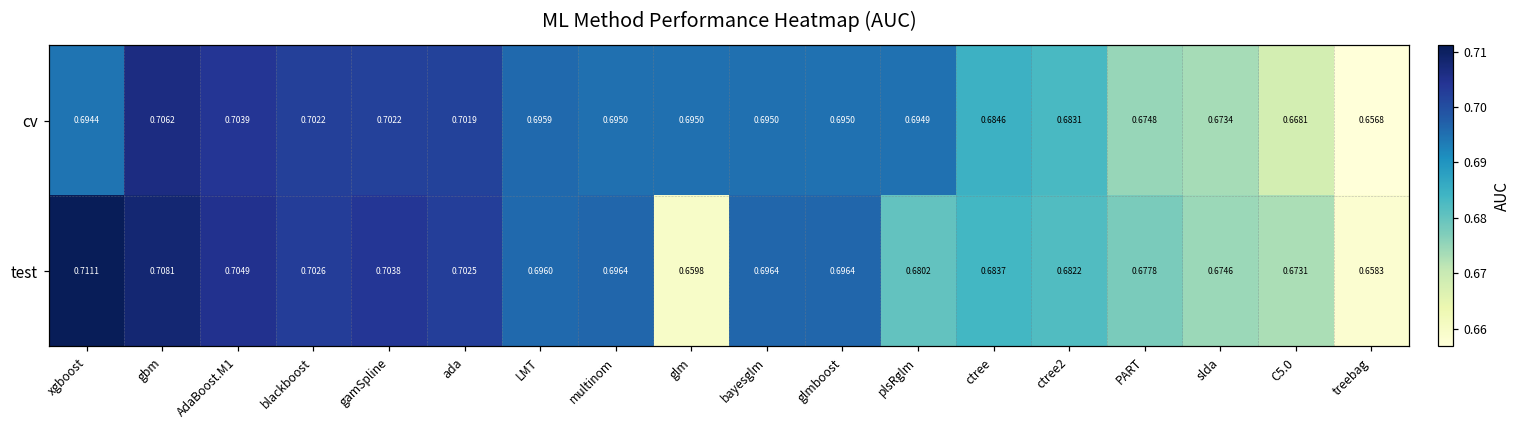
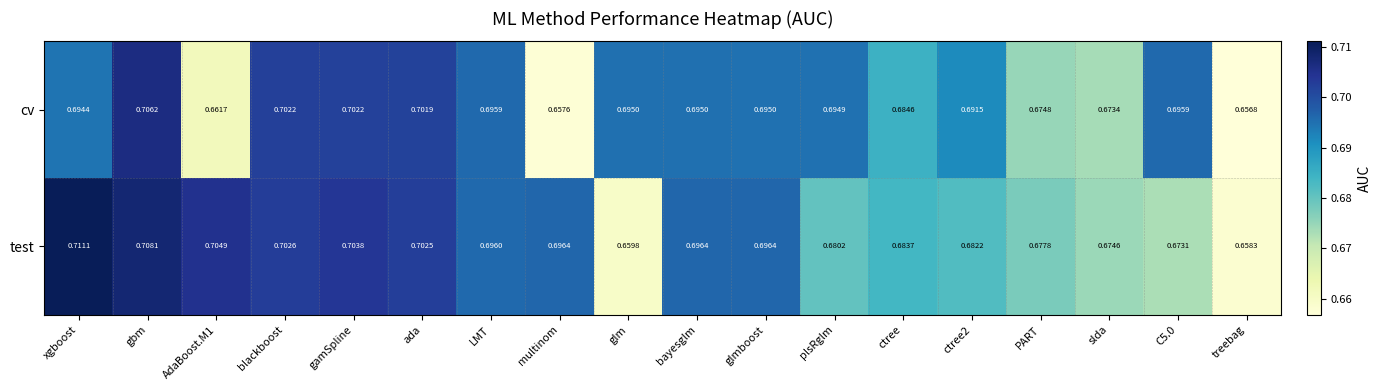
  {
    "cv": {
      "xgboost": 0.6944,
      "gbm": 0.7062,
-     "AdaBoost.M1": 0.7039,
+     "AdaBoost.M1": 0.6617,
      "blackboost": 0.7022,
      "gamSpline": 0.7022,
      "ada": 0.7019,
      "LMT": 0.6959,
-     "multinom": 0.6950,
+     "multinom": 0.6576,
      "glm": 0.6950,
      "bayesglm": 0.6950,
      "glmboost": 0.6950,
      "plsRglm": 0.6949,
      "ctree": 0.6846,
-     "ctree2": 0.6831,
+     "ctree2": 0.6915,
      "PART": 0.6748,
      "slda": 0.6734,
-     "C5.0": 0.6681,
+     "C5.0": 0.6959,
      "treebag": 0.6568
    },
    "test": {
      "xgboost": 0.7111,
      "gbm": 0.7081,
      "AdaBoost.M1": 0.7049,
      "blackboost": 0.7026,
      "gamSpline": 0.7038,
      "ada": 0.7025,
      "LMT": 0.6960,
      "multinom": 0.6964,
      "glm": 0.6598,
      "bayesglm": 0.6964,
      "glmboost": 0.6964,
      "plsRglm": 0.6802,
      "ctree": 0.6837,
      "ctree2": 0.6822,
      "PART": 0.6778,
      "slda": 0.6746,
      "C5.0": 0.6731,
      "treebag": 0.6583
    }
  }
